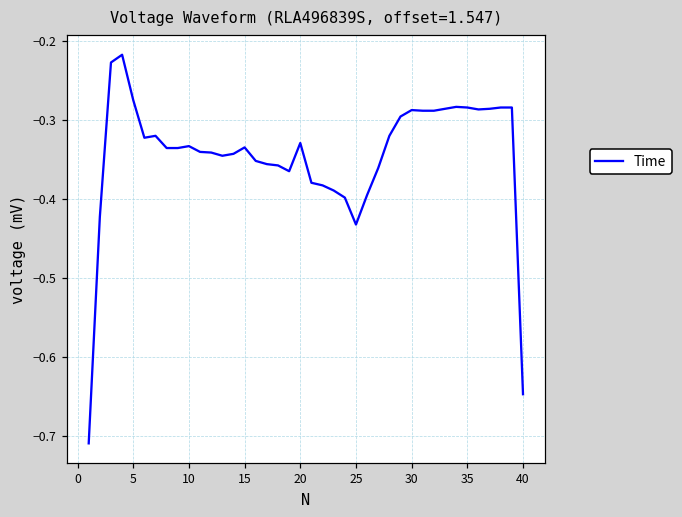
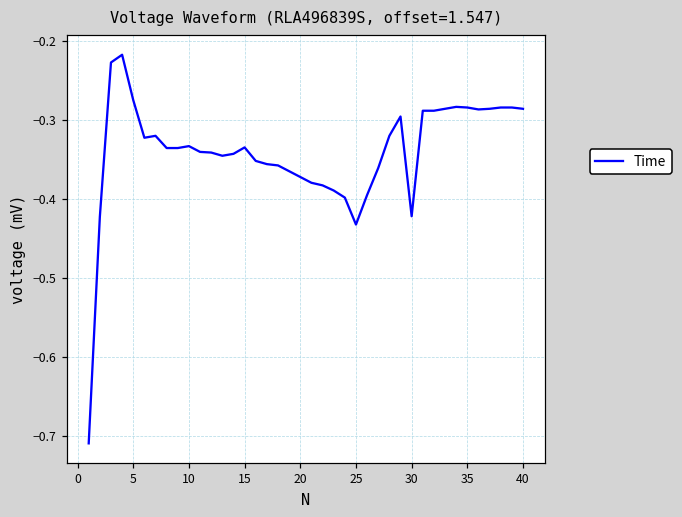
  {
    "5": -0.28,
    "10": -0.33,
    "15": -0.33,
-   "20": -0.33,
+   "20": -0.37,
    "25": -0.43,
-   "30": -0.29,
+   "30": -0.42,
    "35": -0.28,
-   "40": -0.65
+   "40": -0.29
  }
